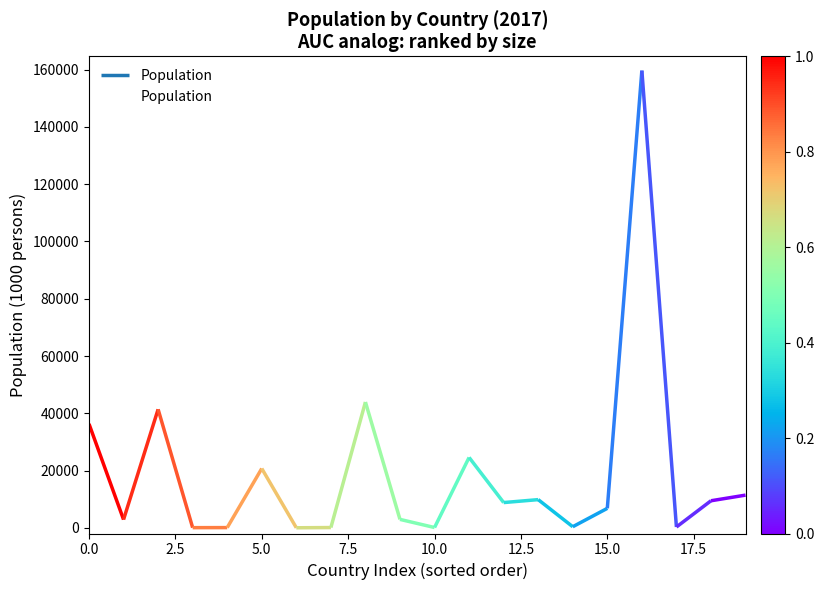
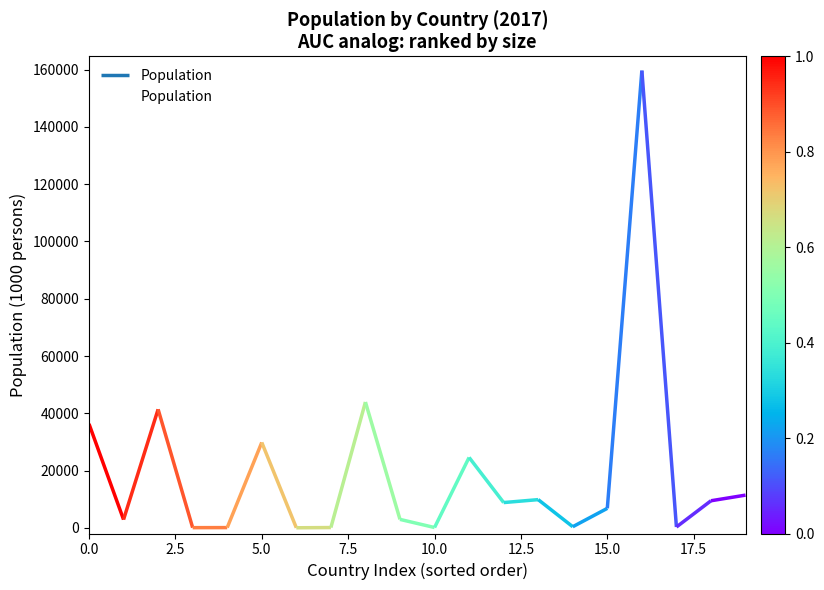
  {
    "0.0": 36000,
-   "5.0": 21000,
+   "5.0": 30000,
    "10.0": 0,
    "15.0": 7000
  }
